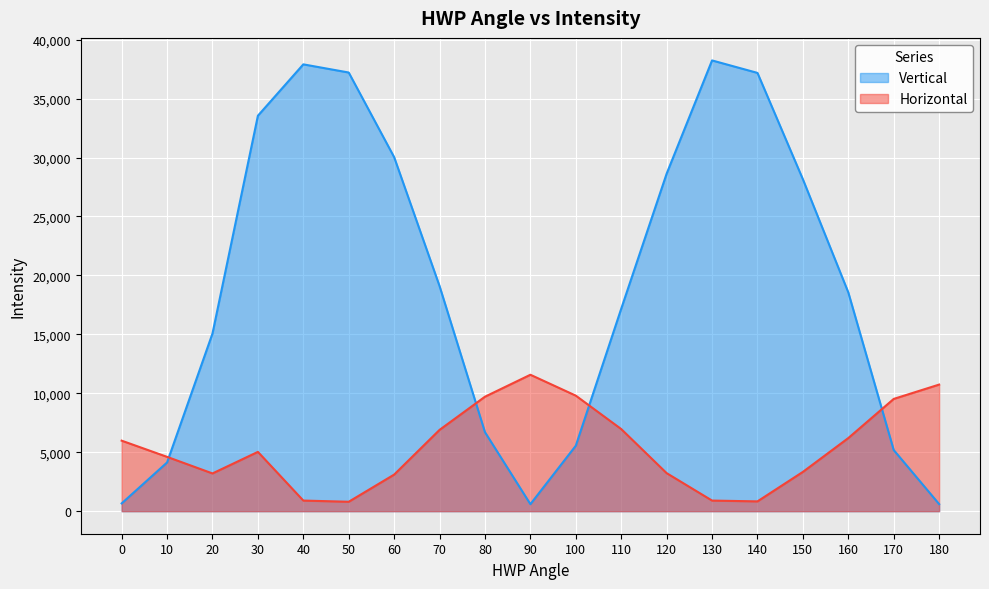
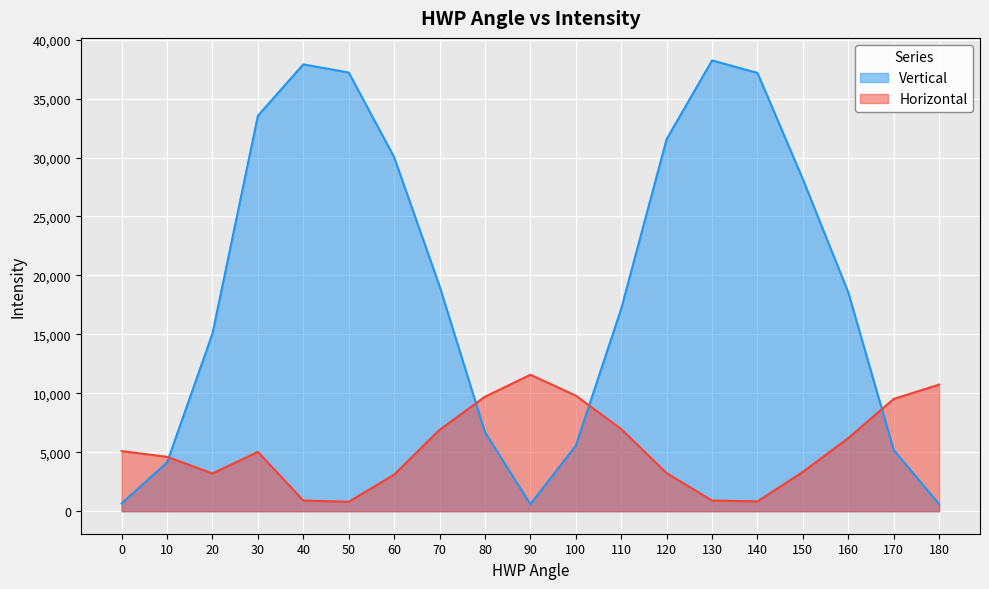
  {
    "Vertical": {
      "0": "700",
      "10": "4,100",
      "20": "15,100",
      "30": "33,500",
      "40": "37,900",
      "50": "37,200",
      "60": "30,000",
      "70": "19,100",
      "80": "6,700",
      "90": "600",
      "100": "5,600",
      "110": "17,200",
-     "120": "28,600",
+     "120": "31,600",
      "130": "38,200",
      "140": "37,200",
      "150": "28,200",
      "160": "18,600",
      "170": "5,200",
      "180": "600"
    },
    "Horizontal": {
-     "0": "6,000",
+     "0": "5,100",
      "10": "4,600",
      "20": "3,200",
      "30": "5,000",
      "40": "900",
      "50": "800",
      "60": "3,100",
      "70": "6,900",
      "80": "9,700",
      "90": "11,600",
      "100": "9,800",
      "110": "7,000",
      "120": "3,200",
      "130": "900",
      "140": "800",
      "150": "3,300",
      "160": "6,200",
      "170": "9,500",
      "180": "10,700"
    }
  }
